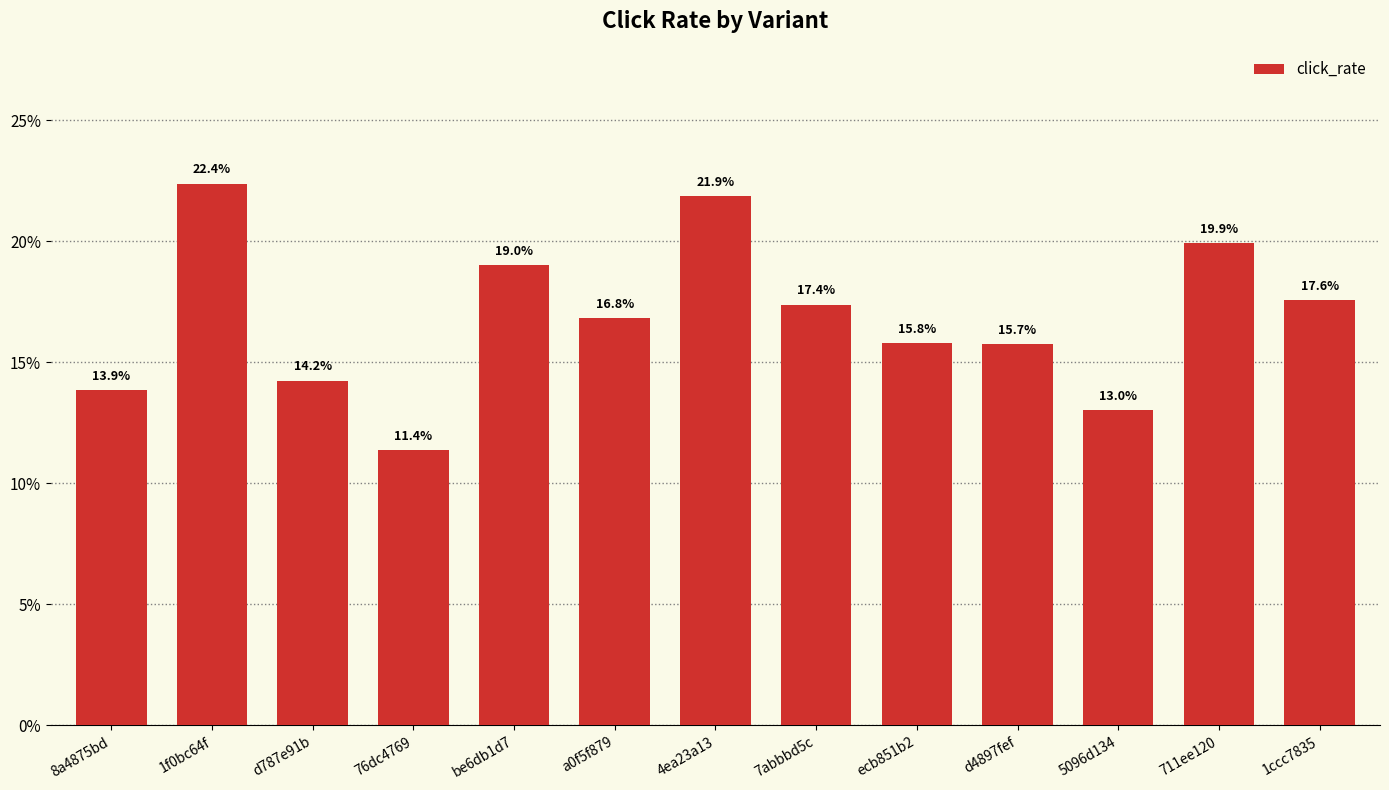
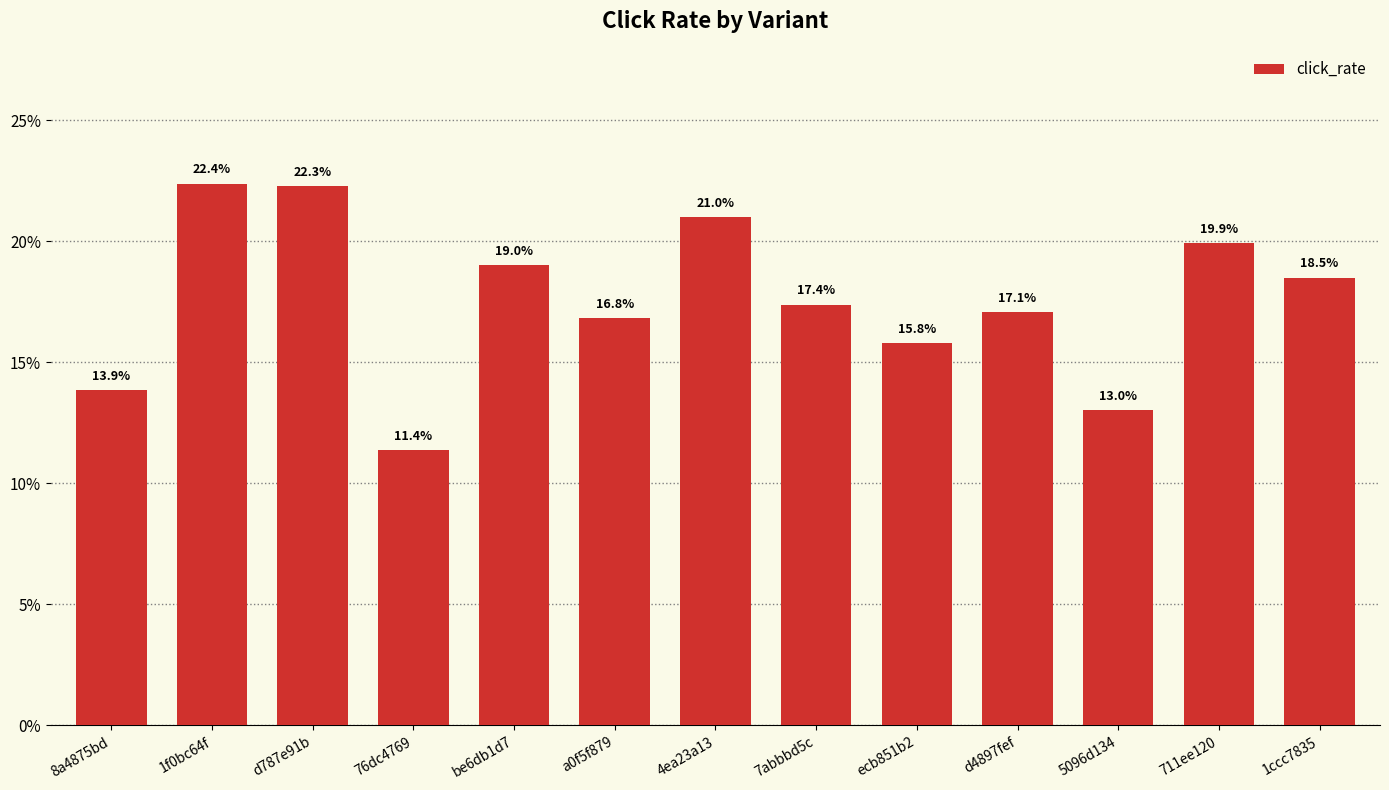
  {
    "8a4875bd": "13.9%",
    "1f0bc64f": "22.4%",
-   "d787e91b": "14.2%",
+   "d787e91b": "22.3%",
    "76dc4769": "11.4%",
    "be6db1d7": "19.0%",
    "a0f5f879": "16.8%",
-   "4ea23a13": "21.9%",
+   "4ea23a13": "21.0%",
    "7abbbd5c": "17.4%",
    "ecb851b2": "15.8%",
-   "d4897fef": "15.7%",
+   "d4897fef": "17.1%",
    "5096d134": "13.0%",
    "711ee120": "19.9%",
-   "1ccc7835": "17.6%"
+   "1ccc7835": "18.5%"
  }
